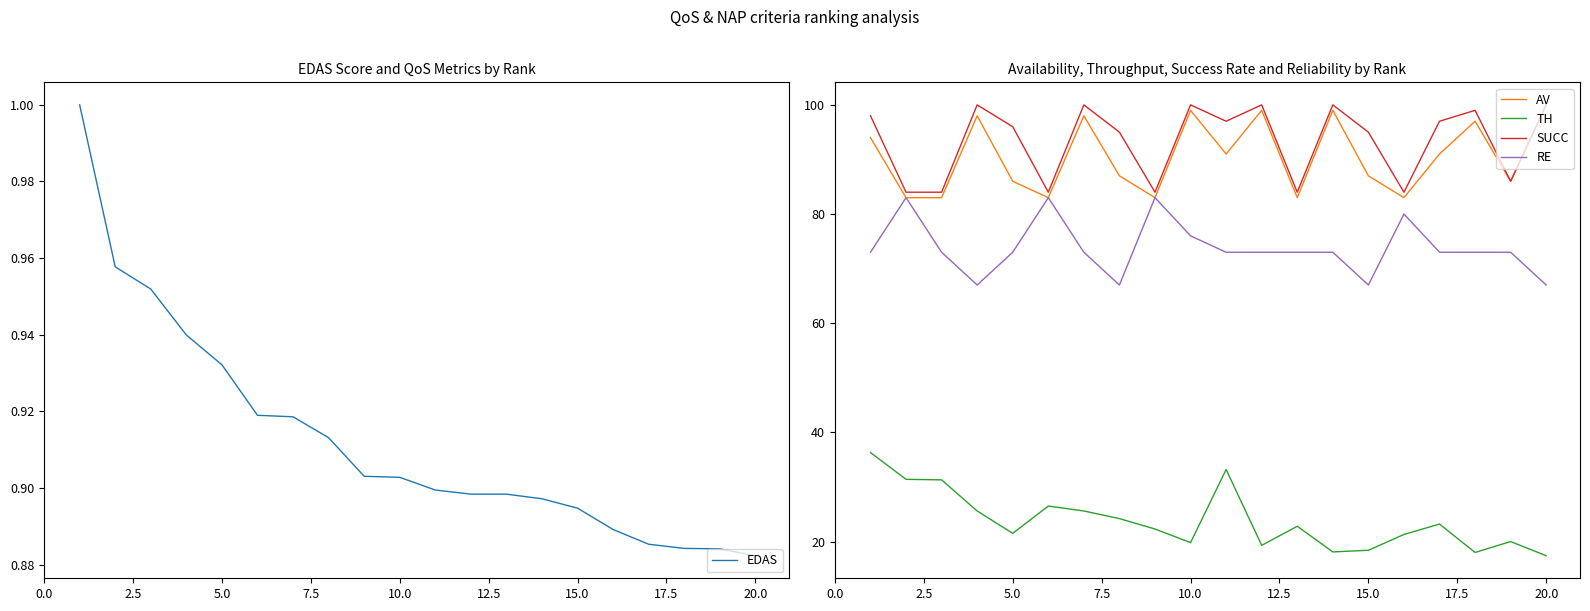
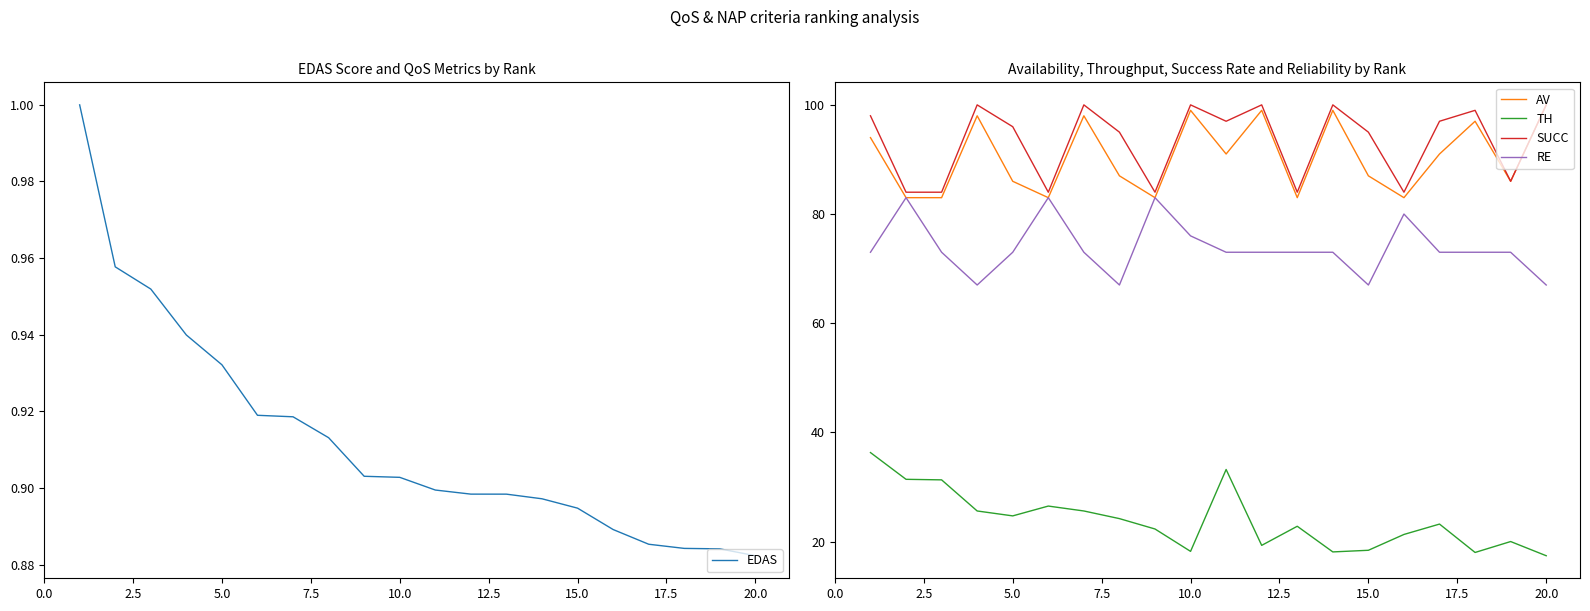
  {
    "EDAS Score and QoS Metrics by Rank": {
      "5.0": 0.932,
      "10.0": 0.903,
      "15.0": 0.895
    },
    "Availability, Throughput, Success Rate and Reliability by Rank": {
      "AV": {
        "5.0": 86,
        "10.0": 99,
        "15.0": 87
      },
      "TH": {
-       "5.0": 22,
-       "10.0": 20,
+       "5.0": 25,
+       "10.0": 18,
        "15.0": 18,
        "20.0": 17
      },
      "SUCC": {
        "5.0": 96,
        "10.0": 100,
        "15.0": 95
      },
      "RE": {
        "5.0": 73,
        "10.0": 76,
        "15.0": 67,
        "20.0": 67
      }
    }
  }
